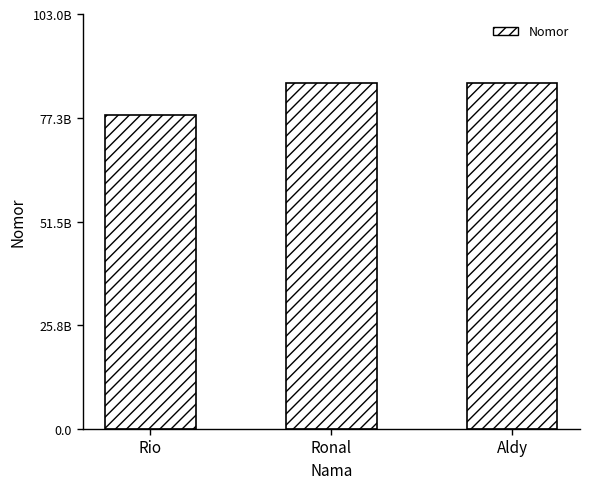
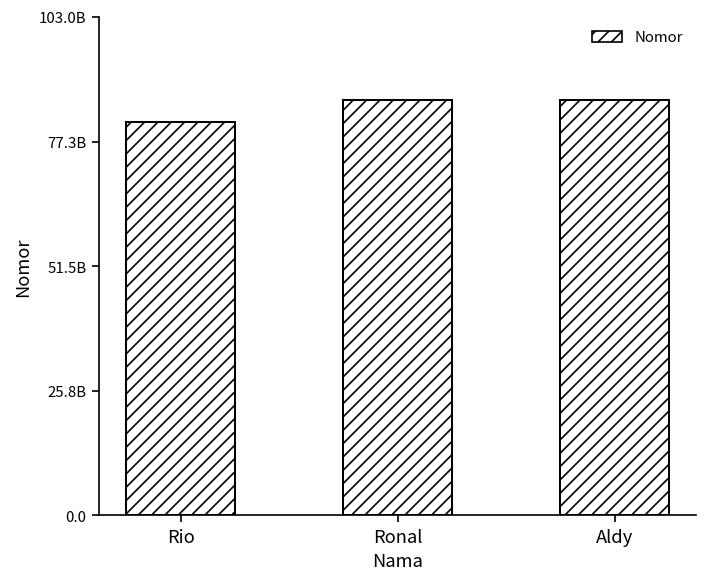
  {
-   "Rio": 78000000000,
+   "Rio": 81000000000,
    "Ronal": 86000000000,
    "Aldy": 86000000000
  }
